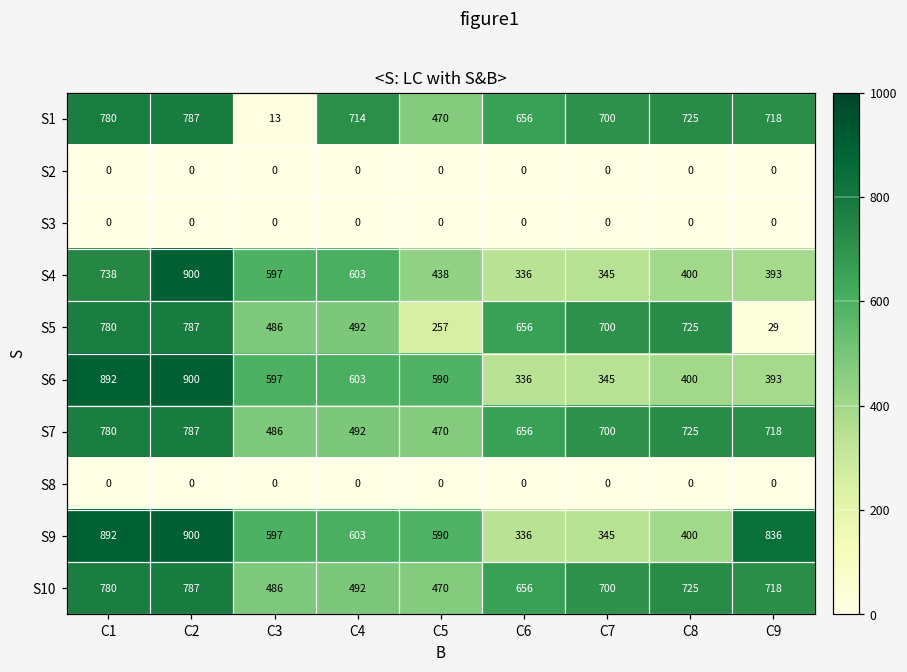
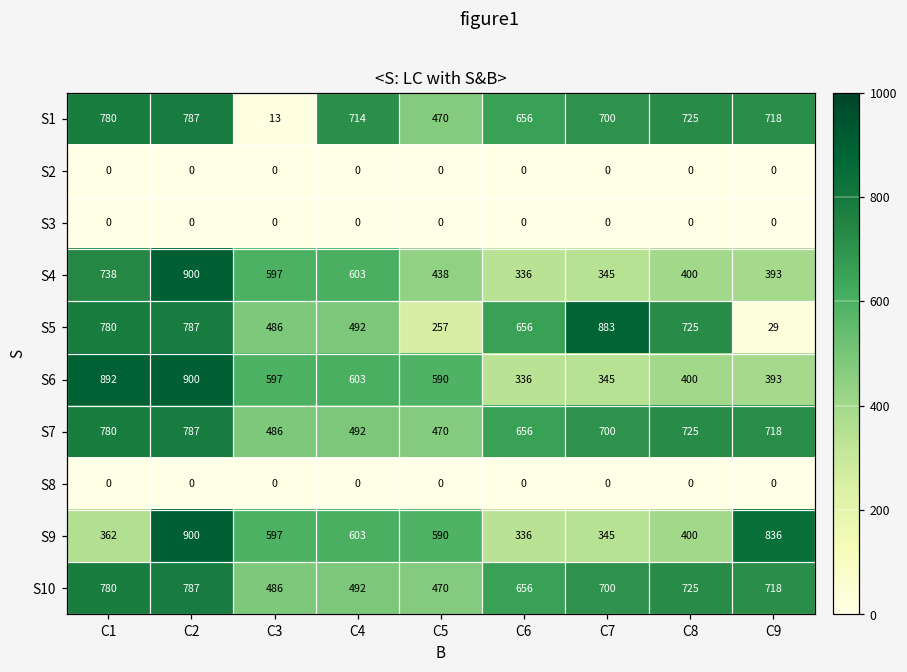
  {
    "S1": {
      "C1": 780,
      "C2": 787,
      "C3": 13,
      "C4": 714,
      "C5": 470,
      "C6": 656,
      "C7": 700,
      "C8": 725,
      "C9": 718
    },
    "S2": {
      "C1": 0,
      "C2": 0,
      "C3": 0,
      "C4": 0,
      "C5": 0,
      "C6": 0,
      "C7": 0,
      "C8": 0,
      "C9": 0
    },
    "S3": {
      "C1": 0,
      "C2": 0,
      "C3": 0,
      "C4": 0,
      "C5": 0,
      "C6": 0,
      "C7": 0,
      "C8": 0,
      "C9": 0
    },
    "S4": {
      "C1": 738,
      "C2": 900,
      "C3": 597,
      "C4": 603,
      "C5": 438,
      "C6": 336,
      "C7": 345,
      "C8": 400,
      "C9": 393
    },
    "S5": {
      "C1": 780,
      "C2": 787,
      "C3": 486,
      "C4": 492,
      "C5": 257,
      "C6": 656,
-     "C7": 700,
+     "C7": 883,
      "C8": 725,
      "C9": 29
    },
    "S6": {
      "C1": 892,
      "C2": 900,
      "C3": 597,
      "C4": 603,
      "C5": 590,
      "C6": 336,
      "C7": 345,
      "C8": 400,
      "C9": 393
    },
    "S7": {
      "C1": 780,
      "C2": 787,
      "C3": 486,
      "C4": 492,
      "C5": 470,
      "C6": 656,
      "C7": 700,
      "C8": 725,
      "C9": 718
    },
    "S8": {
      "C1": 0,
      "C2": 0,
      "C3": 0,
      "C4": 0,
      "C5": 0,
      "C6": 0,
      "C7": 0,
      "C8": 0,
      "C9": 0
    },
    "S9": {
-     "C1": 892,
+     "C1": 362,
      "C2": 900,
      "C3": 597,
      "C4": 603,
      "C5": 590,
      "C6": 336,
      "C7": 345,
      "C8": 400,
      "C9": 836
    },
    "S10": {
      "C1": 780,
      "C2": 787,
      "C3": 486,
      "C4": 492,
      "C5": 470,
      "C6": 656,
      "C7": 700,
      "C8": 725,
      "C9": 718
    }
  }
